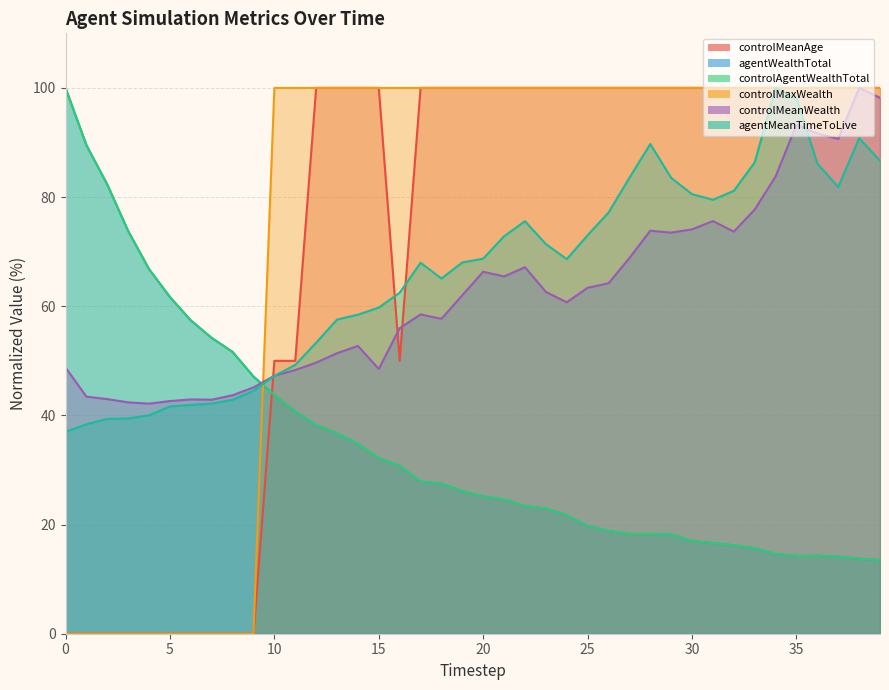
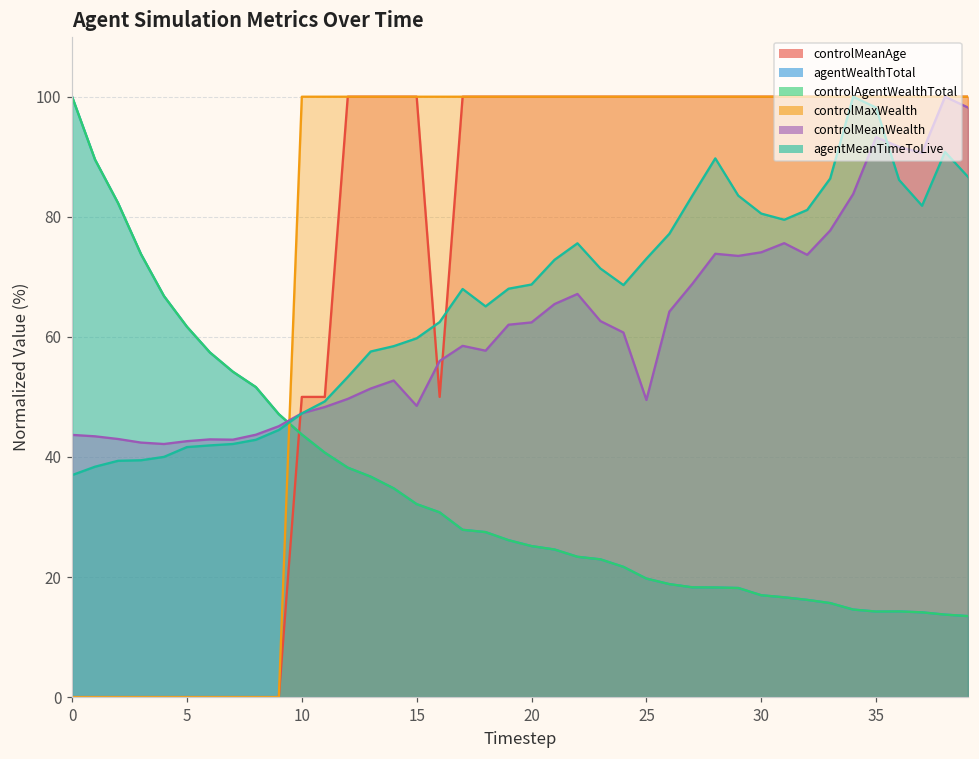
  {
    "controlMeanWealth": {
-     "0": 49,
+     "0": 44,
      "5": 43,
      "15": 49,
-     "20": 66,
-     "25": 63,
+     "20": 62,
+     "25": 49,
      "30": 74
    }
  }
